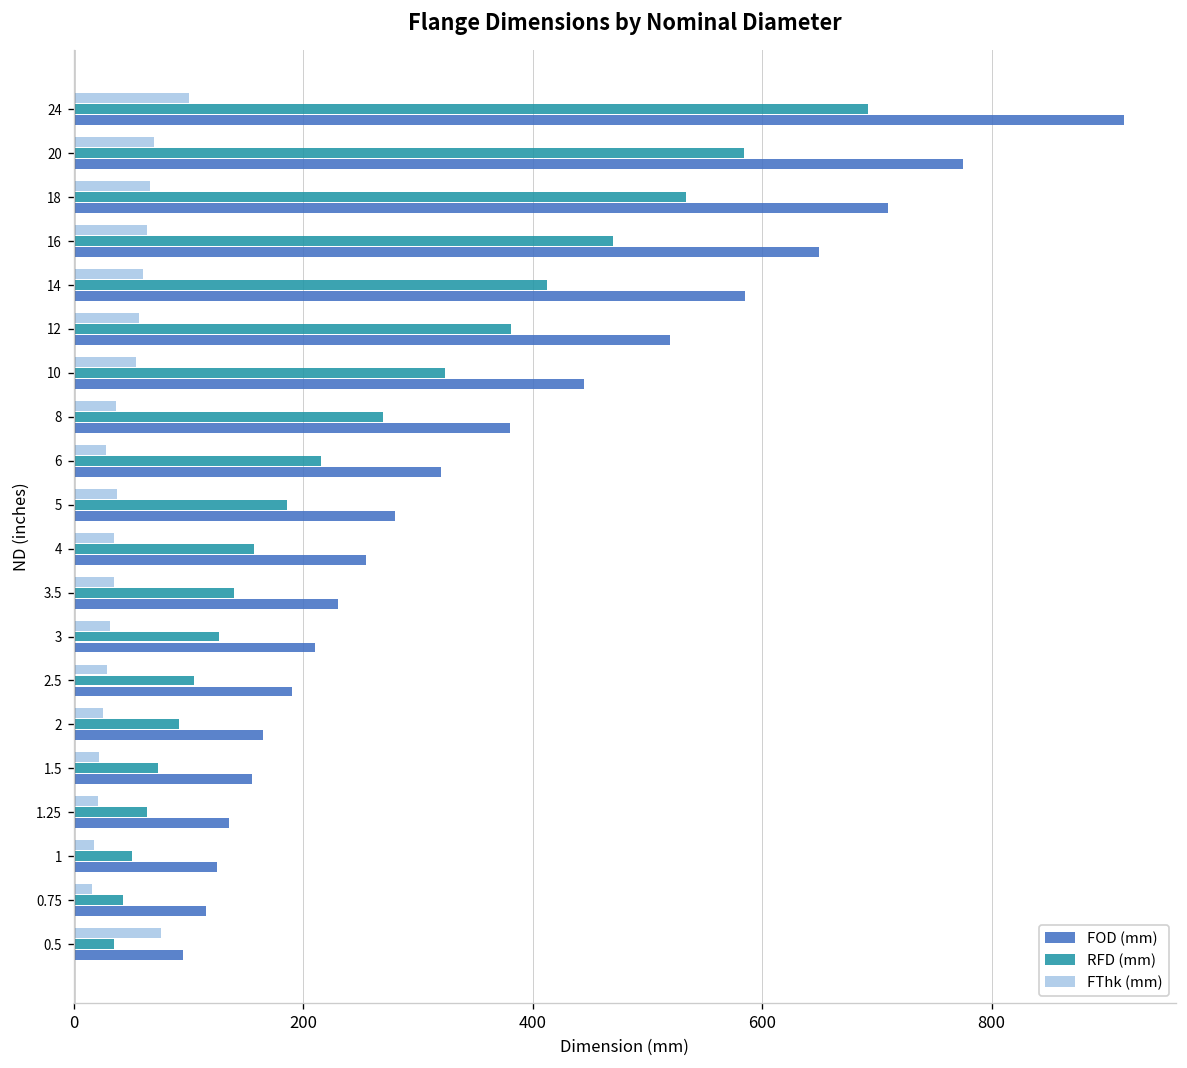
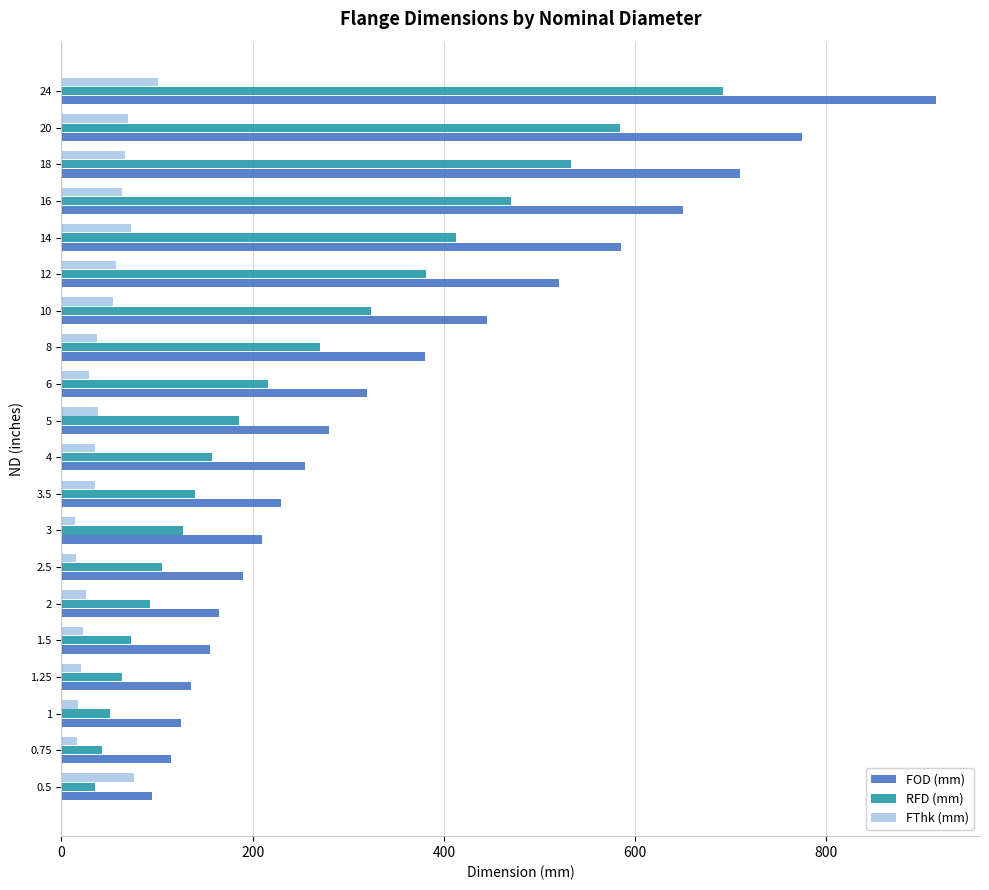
  {
    "FThk (mm)": {
      "24": 100,
      "20": 70,
      "18": 70,
      "16": 60,
-     "14": 60,
+     "14": 70,
      "12": 60,
      "10": 50,
      "8": 40,
      "6": 30,
      "5": 40,
      "4": 40,
      "3.5": 40,
-     "3": 30,
-     "2.5": 30,
+     "3": 10,
+     "2.5": 20,
      "2": 30,
      "1.5": 20,
      "1.25": 20,
      "1": 20,
      "0.75": 20,
      "0.5": 80
    }
  }
